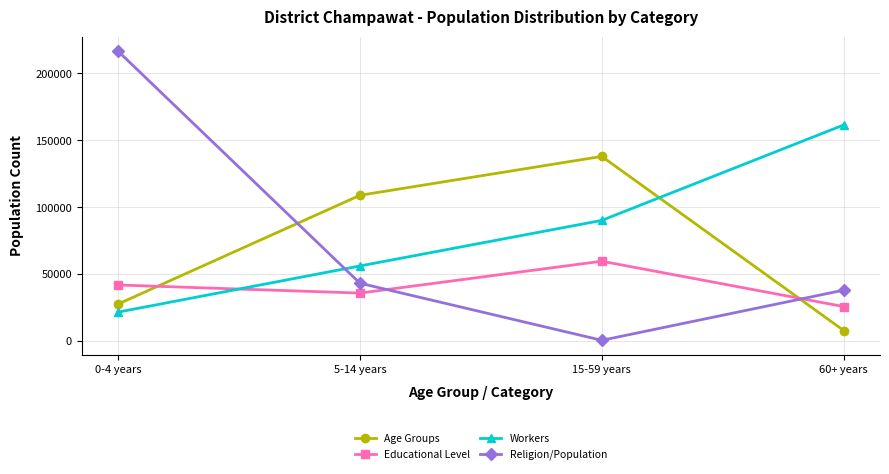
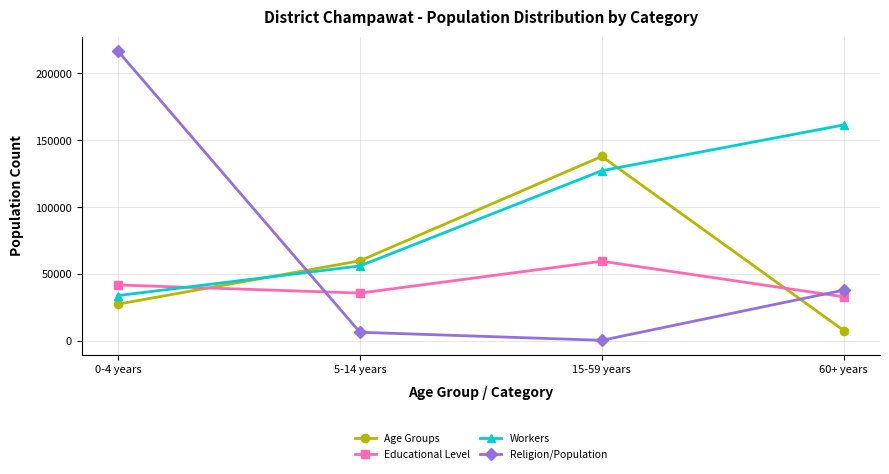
  {
    "Age Groups": {
      "0-4 years": 28000,
-     "5-14 years": 109000,
+     "5-14 years": 60000,
      "15-59 years": 138000,
      "60+ years": 8000
    },
    "Educational Level": {
      "0-4 years": 42000,
      "5-14 years": 36000,
      "15-59 years": 60000,
-     "60+ years": 26000
+     "60+ years": 33000
    },
    "Workers": {
-     "0-4 years": 22000,
+     "0-4 years": 34000,
      "5-14 years": 56000,
-     "15-59 years": 90000,
+     "15-59 years": 127000,
      "60+ years": 162000
    },
    "Religion/Population": {
      "0-4 years": 217000,
-     "5-14 years": 43000,
+     "5-14 years": 7000,
      "15-59 years": 1000,
      "60+ years": 38000
    }
  }
